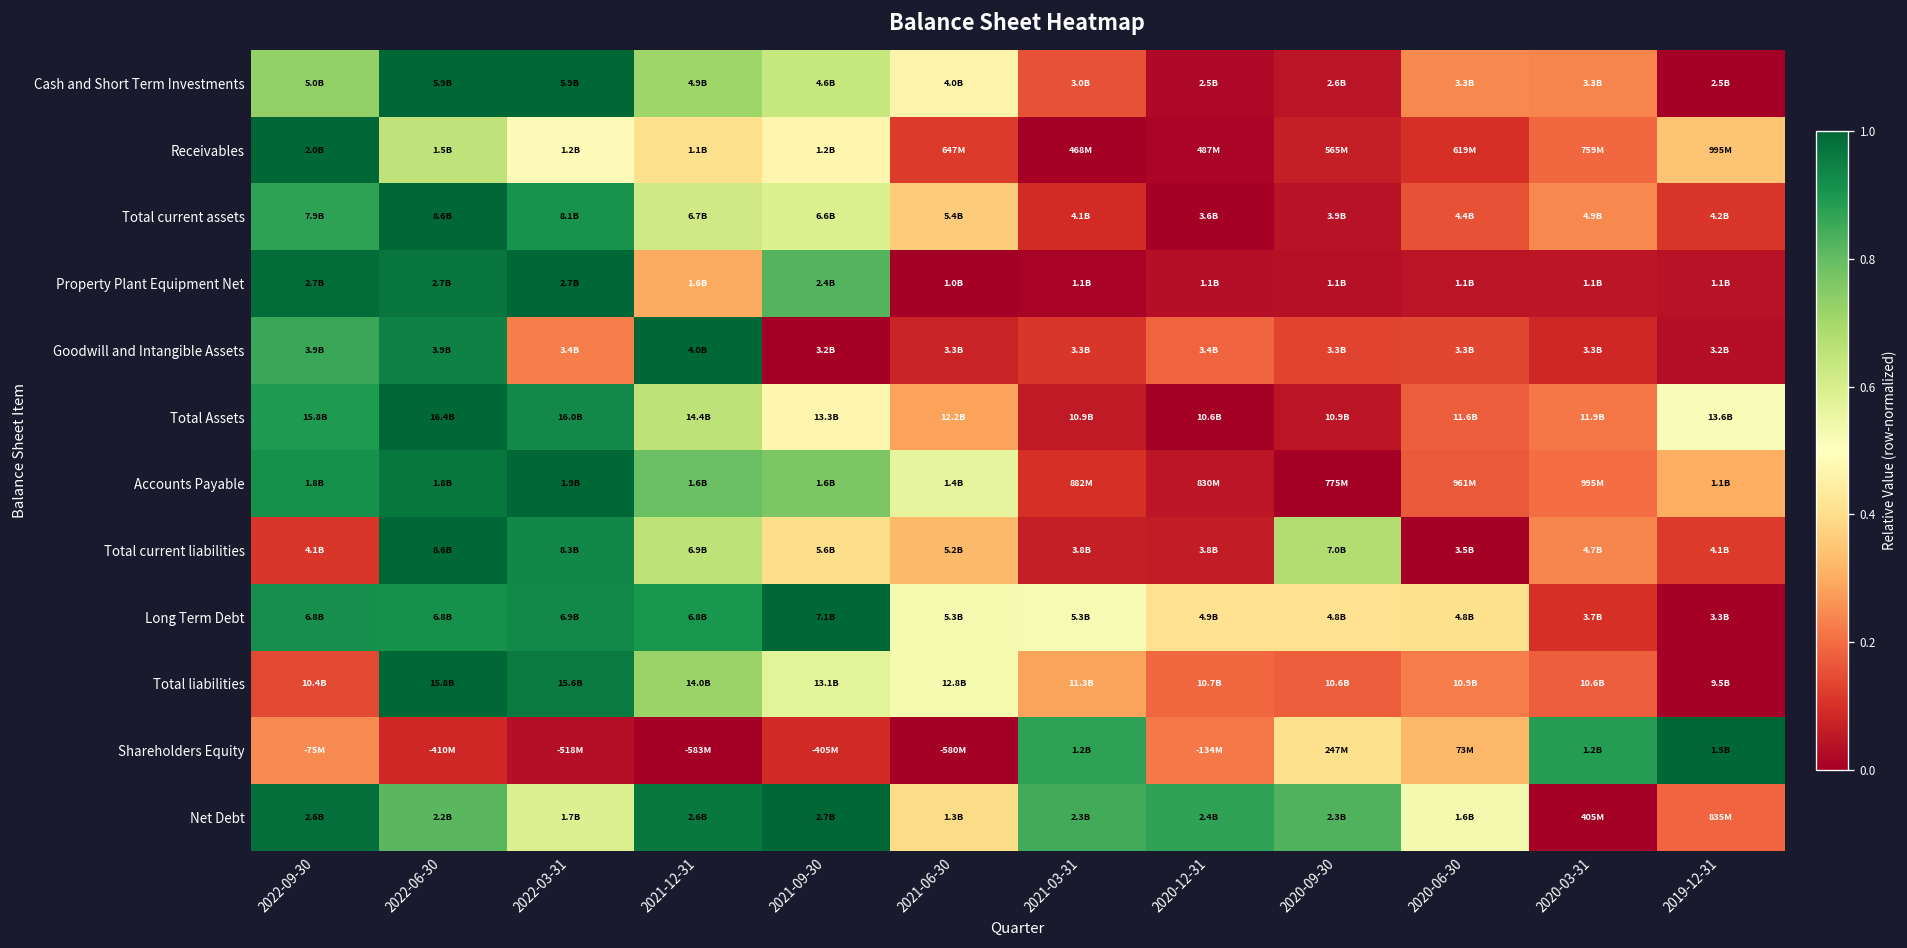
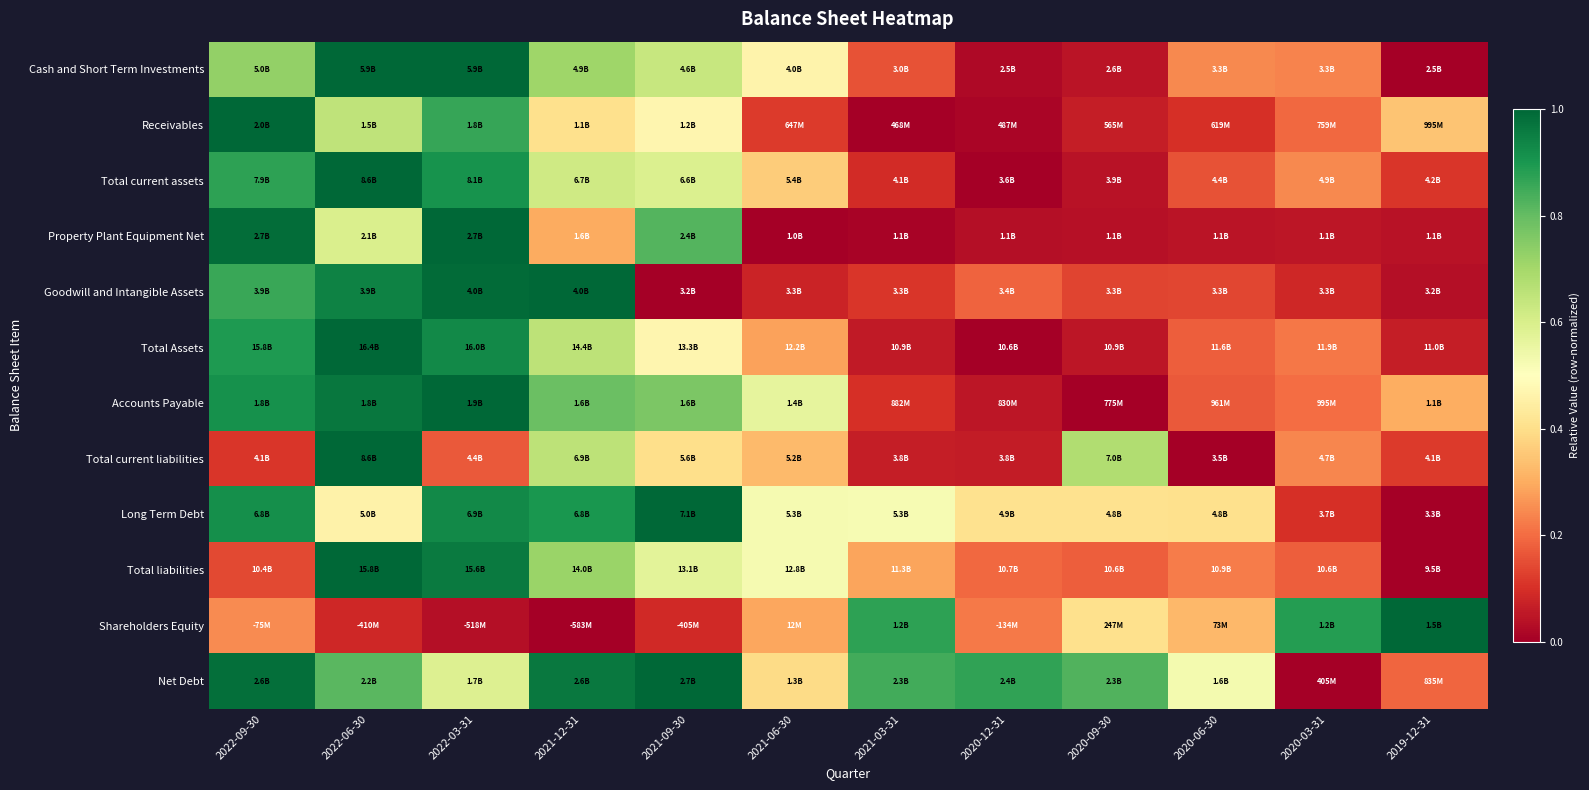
  {
    "Cash and Short Term Investments": {
      "2022-09-30": "5.0B",
      "2022-06-30": "5.9B",
      "2022-03-31": "5.9B",
      "2021-12-31": "4.9B",
      "2021-09-30": "4.6B",
      "2021-06-30": "4.0B",
      "2021-03-31": "3.0B",
      "2020-12-31": "2.5B",
      "2020-09-30": "2.6B",
      "2020-06-30": "3.3B",
      "2020-03-31": "3.3B",
      "2019-12-31": "2.5B"
    },
    "Receivables": {
      "2022-09-30": "2.0B",
      "2022-06-30": "1.5B",
-     "2022-03-31": "1.2B",
+     "2022-03-31": "1.8B",
      "2021-12-31": "1.1B",
      "2021-09-30": "1.2B",
      "2021-06-30": "647M",
      "2021-03-31": "468M",
      "2020-12-31": "487M",
      "2020-09-30": "565M",
      "2020-06-30": "619M",
      "2020-03-31": "759M",
      "2019-12-31": "995M"
    },
    "Total current assets": {
      "2022-09-30": "7.9B",
      "2022-06-30": "8.6B",
      "2022-03-31": "8.1B",
      "2021-12-31": "6.7B",
      "2021-09-30": "6.6B",
      "2021-06-30": "5.4B",
      "2021-03-31": "4.1B",
      "2020-12-31": "3.6B",
      "2020-09-30": "3.9B",
      "2020-06-30": "4.4B",
      "2020-03-31": "4.9B",
      "2019-12-31": "4.2B"
    },
    "Property Plant Equipment Net": {
      "2022-09-30": "2.7B",
-     "2022-06-30": "2.7B",
+     "2022-06-30": "2.1B",
      "2022-03-31": "2.7B",
      "2021-12-31": "1.6B",
      "2021-09-30": "2.4B",
      "2021-06-30": "1.0B",
      "2021-03-31": "1.1B",
      "2020-12-31": "1.1B",
      "2020-09-30": "1.1B",
      "2020-06-30": "1.1B",
      "2020-03-31": "1.1B",
      "2019-12-31": "1.1B"
    },
    "Goodwill and Intangible Assets": {
      "2022-09-30": "3.9B",
      "2022-06-30": "3.9B",
-     "2022-03-31": "3.4B",
+     "2022-03-31": "4.0B",
      "2021-12-31": "4.0B",
      "2021-09-30": "3.2B",
      "2021-06-30": "3.3B",
      "2021-03-31": "3.3B",
      "2020-12-31": "3.4B",
      "2020-09-30": "3.3B",
      "2020-06-30": "3.3B",
      "2020-03-31": "3.3B",
      "2019-12-31": "3.2B"
    },
    "Total Assets": {
      "2022-09-30": "15.8B",
      "2022-06-30": "16.4B",
      "2022-03-31": "16.0B",
      "2021-12-31": "14.4B",
      "2021-09-30": "13.3B",
      "2021-06-30": "12.2B",
      "2021-03-31": "10.9B",
      "2020-12-31": "10.6B",
      "2020-09-30": "10.9B",
      "2020-06-30": "11.6B",
      "2020-03-31": "11.9B",
-     "2019-12-31": "13.6B"
+     "2019-12-31": "11.0B"
    },
    "Accounts Payable": {
      "2022-09-30": "1.8B",
      "2022-06-30": "1.8B",
      "2022-03-31": "1.9B",
      "2021-12-31": "1.6B",
      "2021-09-30": "1.6B",
      "2021-06-30": "1.4B",
      "2021-03-31": "882M",
      "2020-12-31": "830M",
      "2020-09-30": "775M",
      "2020-06-30": "961M",
      "2020-03-31": "995M",
      "2019-12-31": "1.1B"
    },
    "Total current liabilities": {
      "2022-09-30": "4.1B",
      "2022-06-30": "8.6B",
-     "2022-03-31": "8.3B",
+     "2022-03-31": "4.4B",
      "2021-12-31": "6.9B",
      "2021-09-30": "5.6B",
      "2021-06-30": "5.2B",
      "2021-03-31": "3.8B",
      "2020-12-31": "3.8B",
      "2020-09-30": "7.0B",
      "2020-06-30": "3.5B",
      "2020-03-31": "4.7B",
      "2019-12-31": "4.1B"
    },
    "Long Term Debt": {
      "2022-09-30": "6.8B",
-     "2022-06-30": "6.8B",
+     "2022-06-30": "5.0B",
      "2022-03-31": "6.9B",
      "2021-12-31": "6.8B",
      "2021-09-30": "7.1B",
      "2021-06-30": "5.3B",
      "2021-03-31": "5.3B",
      "2020-12-31": "4.9B",
      "2020-09-30": "4.8B",
      "2020-06-30": "4.8B",
      "2020-03-31": "3.7B",
      "2019-12-31": "3.3B"
    },
    "Total liabilities": {
      "2022-09-30": "10.4B",
      "2022-06-30": "15.8B",
      "2022-03-31": "15.6B",
      "2021-12-31": "14.0B",
      "2021-09-30": "13.1B",
      "2021-06-30": "12.8B",
      "2021-03-31": "11.3B",
      "2020-12-31": "10.7B",
      "2020-09-30": "10.6B",
      "2020-06-30": "10.9B",
      "2020-03-31": "10.6B",
      "2019-12-31": "9.5B"
    },
    "Shareholders Equity": {
      "2022-09-30": "-75M",
      "2022-06-30": "-410M",
      "2022-03-31": "-518M",
      "2021-12-31": "-583M",
      "2021-09-30": "-405M",
-     "2021-06-30": "-580M",
+     "2021-06-30": "12M",
      "2021-03-31": "1.2B",
      "2020-12-31": "-134M",
      "2020-09-30": "247M",
      "2020-06-30": "73M",
      "2020-03-31": "1.2B",
      "2019-12-31": "1.5B"
    },
    "Net Debt": {
      "2022-09-30": "2.6B",
      "2022-06-30": "2.2B",
      "2022-03-31": "1.7B",
      "2021-12-31": "2.6B",
      "2021-09-30": "2.7B",
      "2021-06-30": "1.3B",
      "2021-03-31": "2.3B",
      "2020-12-31": "2.4B",
      "2020-09-30": "2.3B",
      "2020-06-30": "1.6B",
      "2020-03-31": "405M",
      "2019-12-31": "835M"
    }
  }
